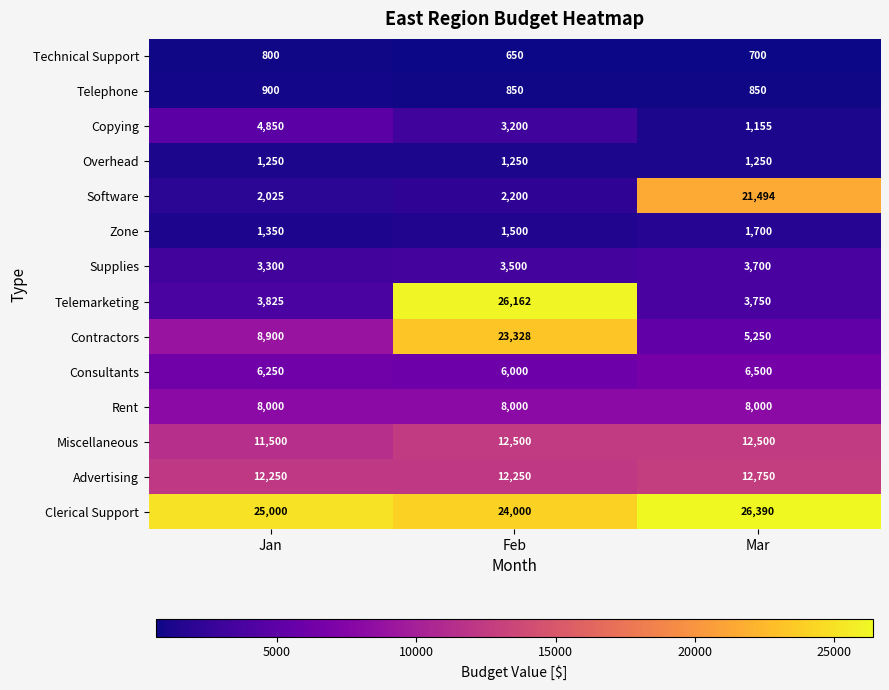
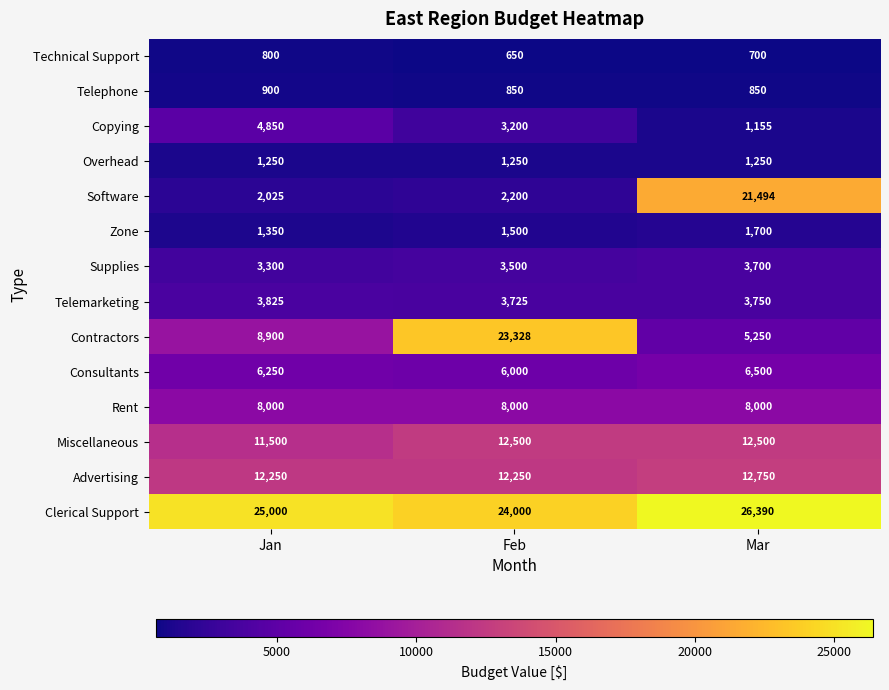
  {
    "Technical Support": {
      "Jan": "800",
      "Feb": "650",
      "Mar": "700"
    },
    "Telephone": {
      "Jan": "900",
      "Feb": "850",
      "Mar": "850"
    },
    "Copying": {
      "Jan": "4,850",
      "Feb": "3,200",
      "Mar": "1,155"
    },
    "Overhead": {
      "Jan": "1,250",
      "Feb": "1,250",
      "Mar": "1,250"
    },
    "Software": {
      "Jan": "2,025",
      "Feb": "2,200",
      "Mar": "21,494"
    },
    "Zone": {
      "Jan": "1,350",
      "Feb": "1,500",
      "Mar": "1,700"
    },
    "Supplies": {
      "Jan": "3,300",
      "Feb": "3,500",
      "Mar": "3,700"
    },
    "Telemarketing": {
      "Jan": "3,825",
-     "Feb": "26,162",
+     "Feb": "3,725",
      "Mar": "3,750"
    },
    "Contractors": {
      "Jan": "8,900",
      "Feb": "23,328",
      "Mar": "5,250"
    },
    "Consultants": {
      "Jan": "6,250",
      "Feb": "6,000",
      "Mar": "6,500"
    },
    "Rent": {
      "Jan": "8,000",
      "Feb": "8,000",
      "Mar": "8,000"
    },
    "Miscellaneous": {
      "Jan": "11,500",
      "Feb": "12,500",
      "Mar": "12,500"
    },
    "Advertising": {
      "Jan": "12,250",
      "Feb": "12,250",
      "Mar": "12,750"
    },
    "Clerical Support": {
      "Jan": "25,000",
      "Feb": "24,000",
      "Mar": "26,390"
    }
  }
